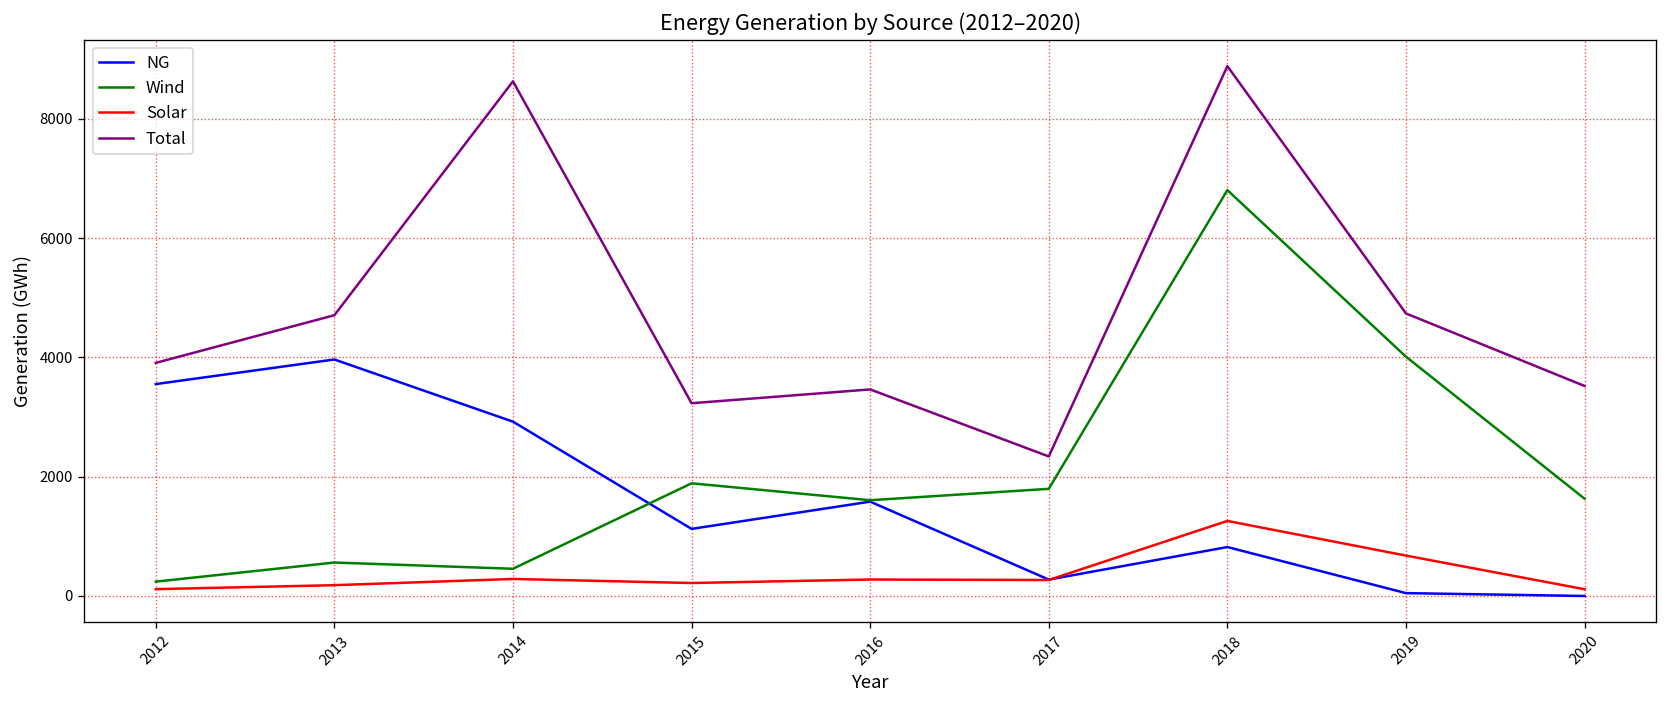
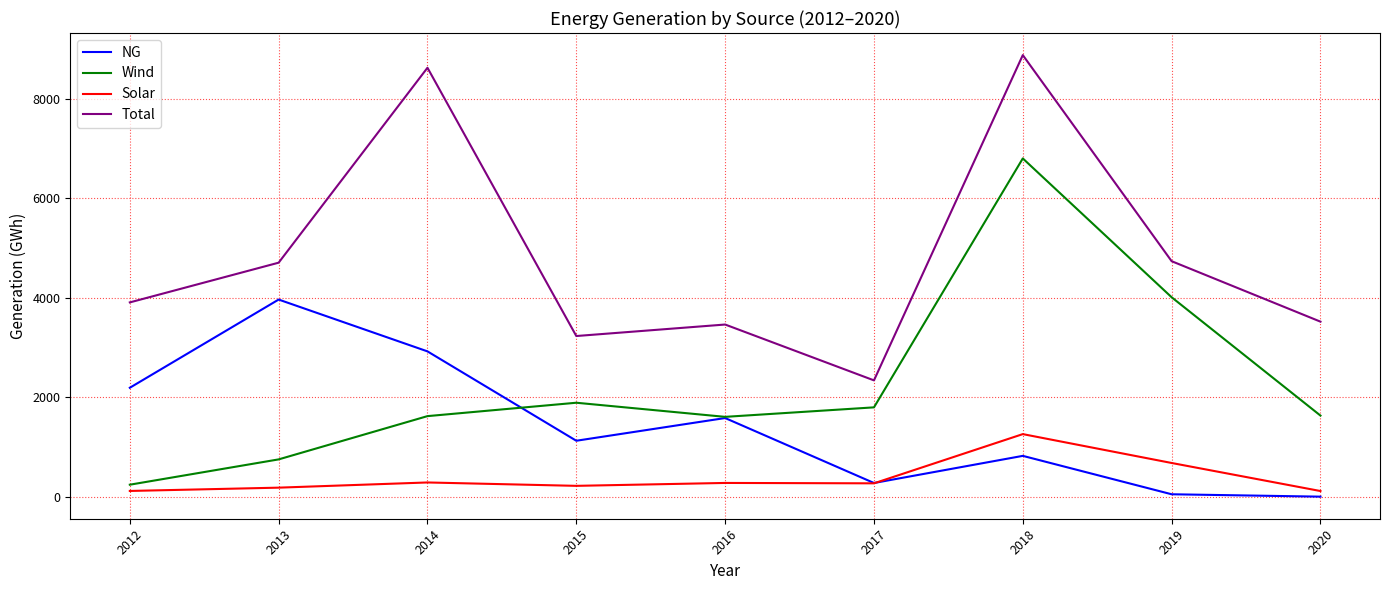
  {
    "NG": {
-     "2012": 3600,
+     "2012": 2200,
      "2013": 4000,
      "2014": 2900,
      "2015": 1100,
      "2018": 800,
      "2019": 0,
      "2020": 0
    },
    "Wind": {
      "2012": 200,
-     "2013": 600,
-     "2014": 500,
+     "2013": 700,
+     "2014": 1600,
      "2015": 1900,
      "2017": 1800,
      "2018": 6800,
      "2019": 4000,
      "2020": 1600
    },
    "Solar": {
      "2012": 100,
      "2013": 200,
      "2014": 300,
      "2015": 200,
      "2016": 300,
      "2018": 1300,
      "2019": 700,
      "2020": 100
    },
    "Total": {
      "2012": 3900,
      "2013": 4700,
      "2014": 8600,
      "2015": 3200,
      "2016": 3500,
      "2017": 2300,
      "2018": 8900,
      "2019": 4700,
      "2020": 3500
    }
  }
